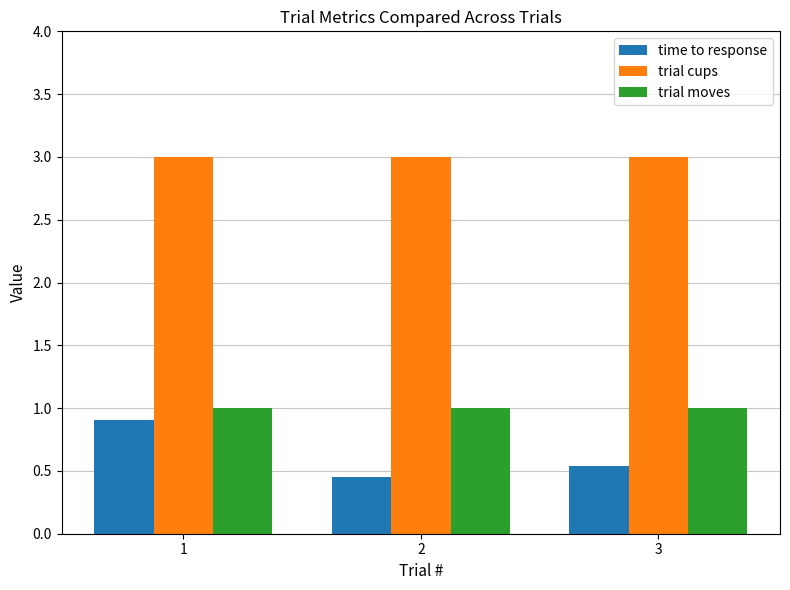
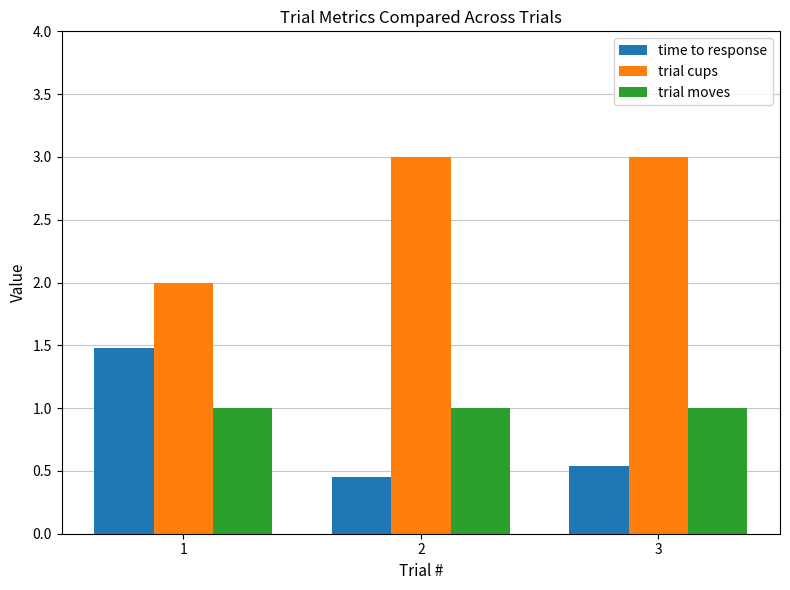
  {
    "time to response": {
-     "1": 0.91,
+     "1": 1.48,
      "2": 0.45,
      "3": 0.54
    },
    "trial cups": {
-     "1": 3,
+     "1": 2,
      "2": 3,
      "3": 3
    },
    "trial moves": {
      "1": 1.00,
      "2": 1.00,
      "3": 1.00
    }
  }
